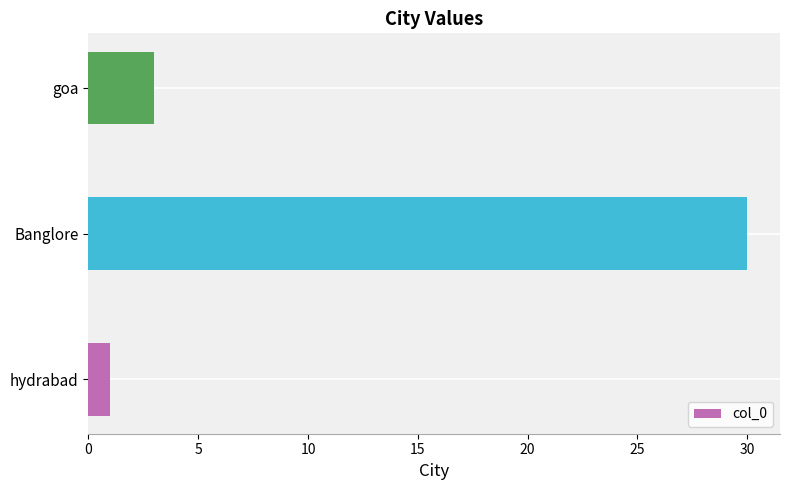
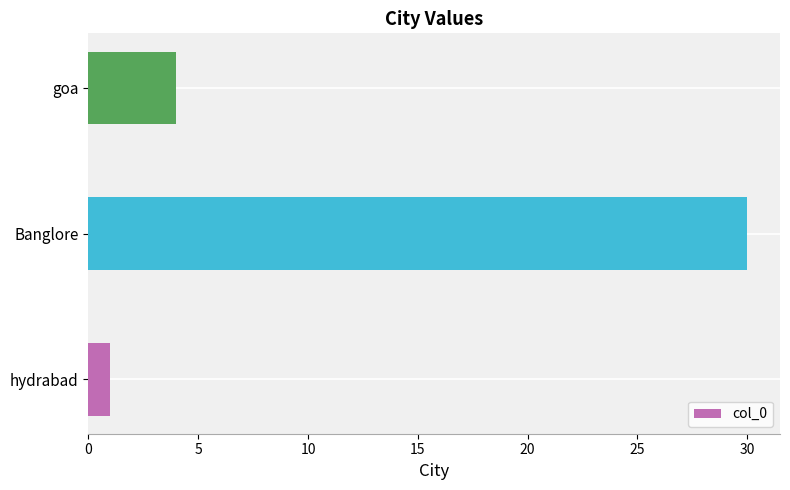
  {
-   "goa": 3,
+   "goa": 4,
    "Banglore": 30,
    "hydrabad": 1
  }
